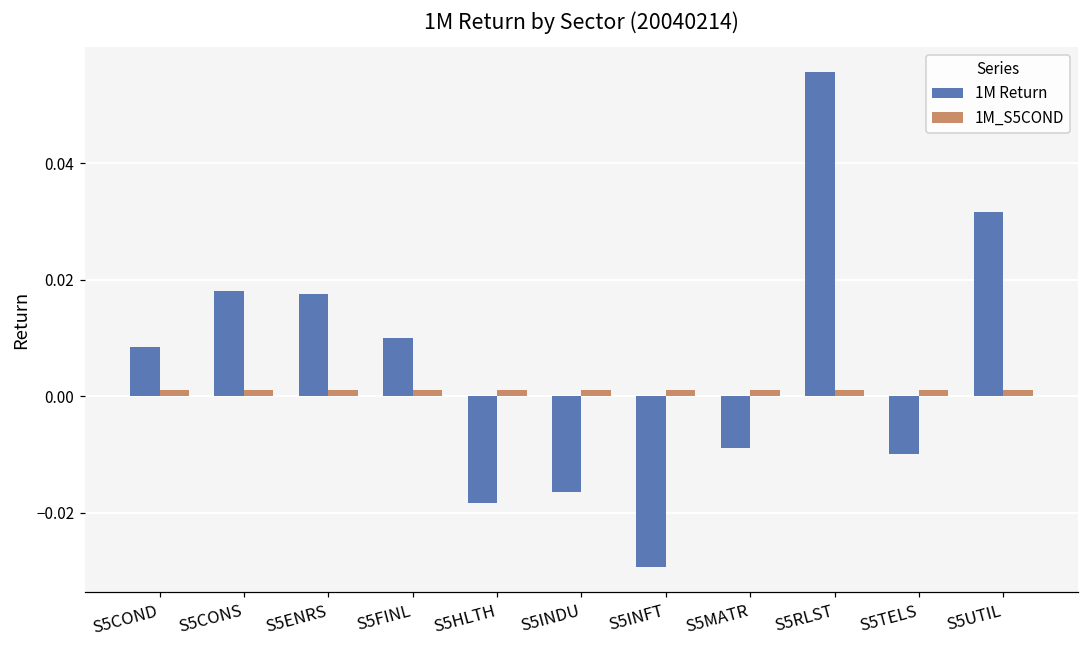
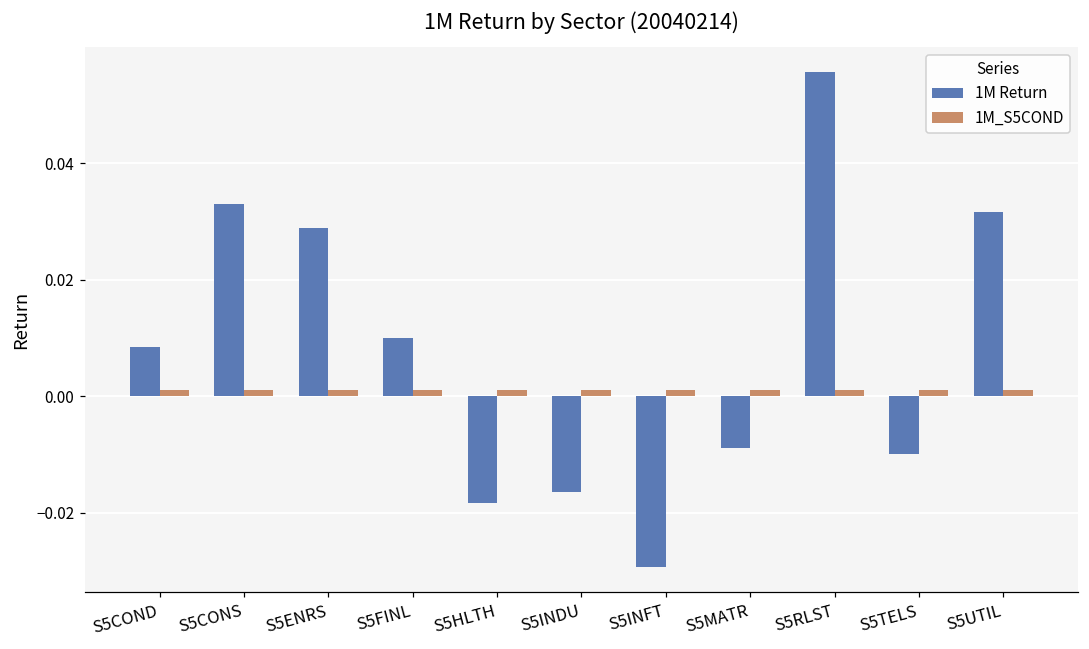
  {
    "1M Return": {
      "S5COND": 0.009,
-     "S5CONS": 0.018,
-     "S5ENRS": 0.018,
+     "S5CONS": 0.033,
+     "S5ENRS": 0.029,
      "S5FINL": 0.010,
      "S5HLTH": -0.018,
      "S5INDU": -0.016,
      "S5INFT": -0.029,
      "S5MATR": -0.009,
      "S5RLST": 0.056,
      "S5TELS": -0.010,
      "S5UTIL": 0.032
    },
    "1M_S5COND": {
      "S5COND": 0.001,
      "S5CONS": 0.001,
      "S5ENRS": 0.001,
      "S5FINL": 0.001,
      "S5HLTH": 0.001,
      "S5INDU": 0.001,
      "S5INFT": 0.001,
      "S5MATR": 0.001,
      "S5RLST": 0.001,
      "S5TELS": 0.001,
      "S5UTIL": 0.001
    }
  }
